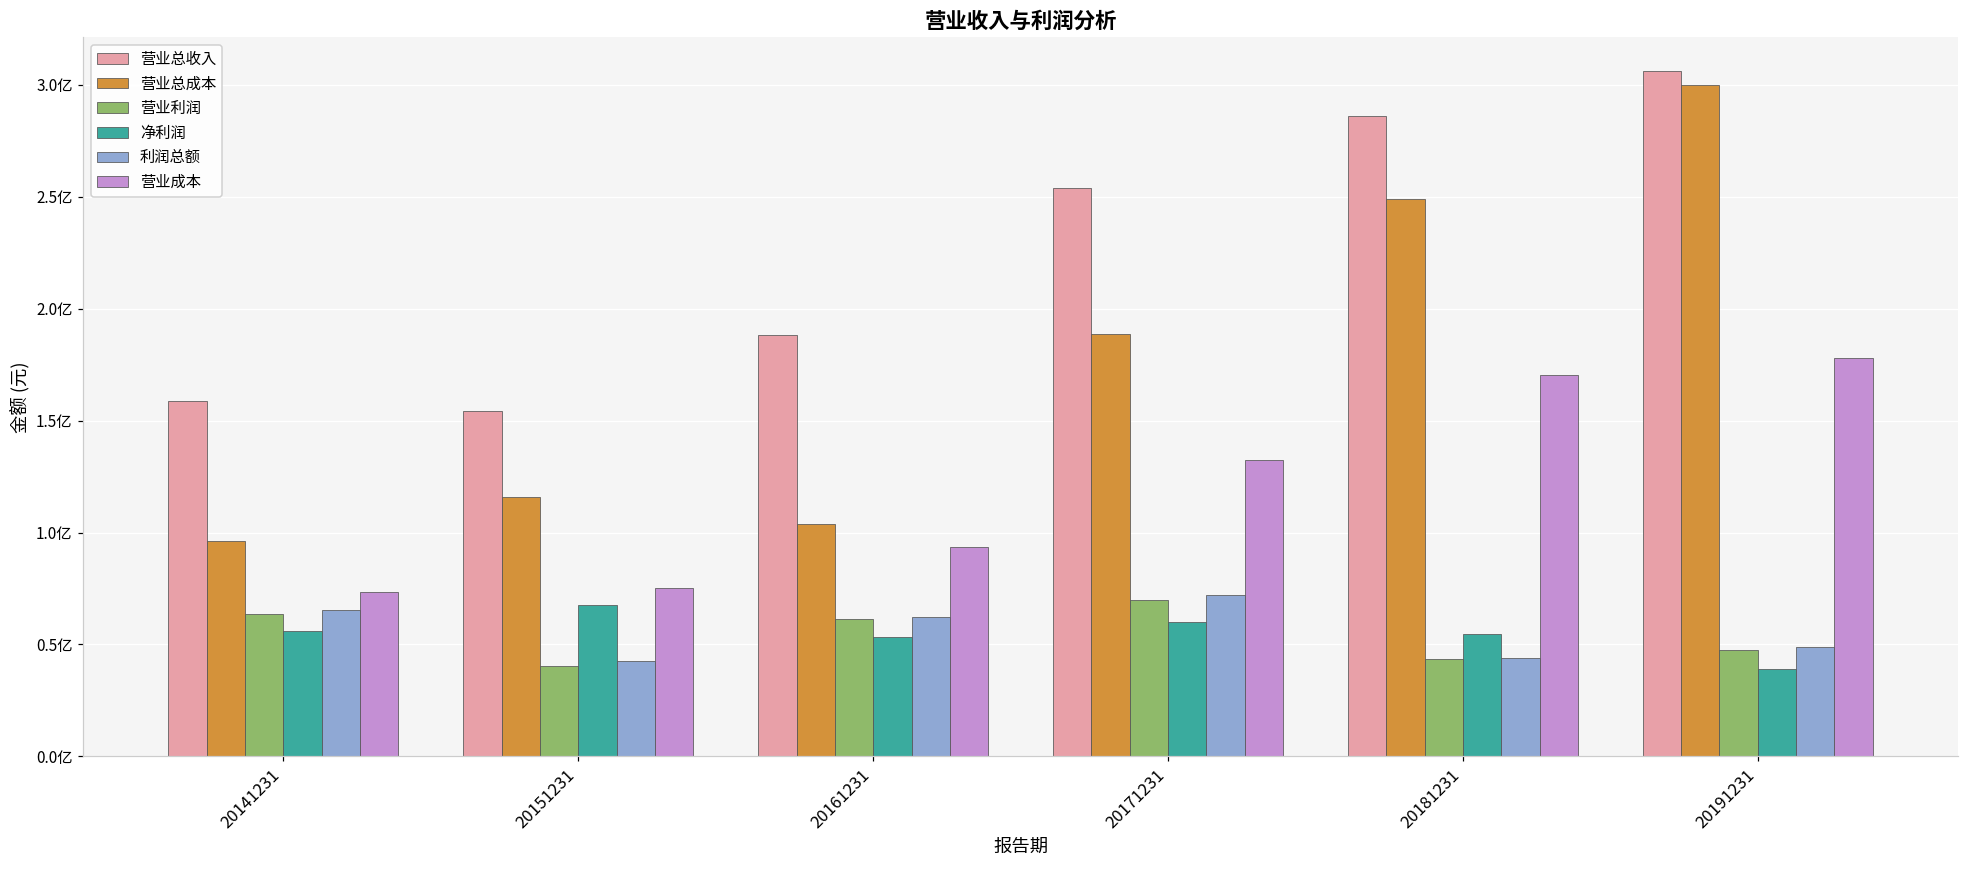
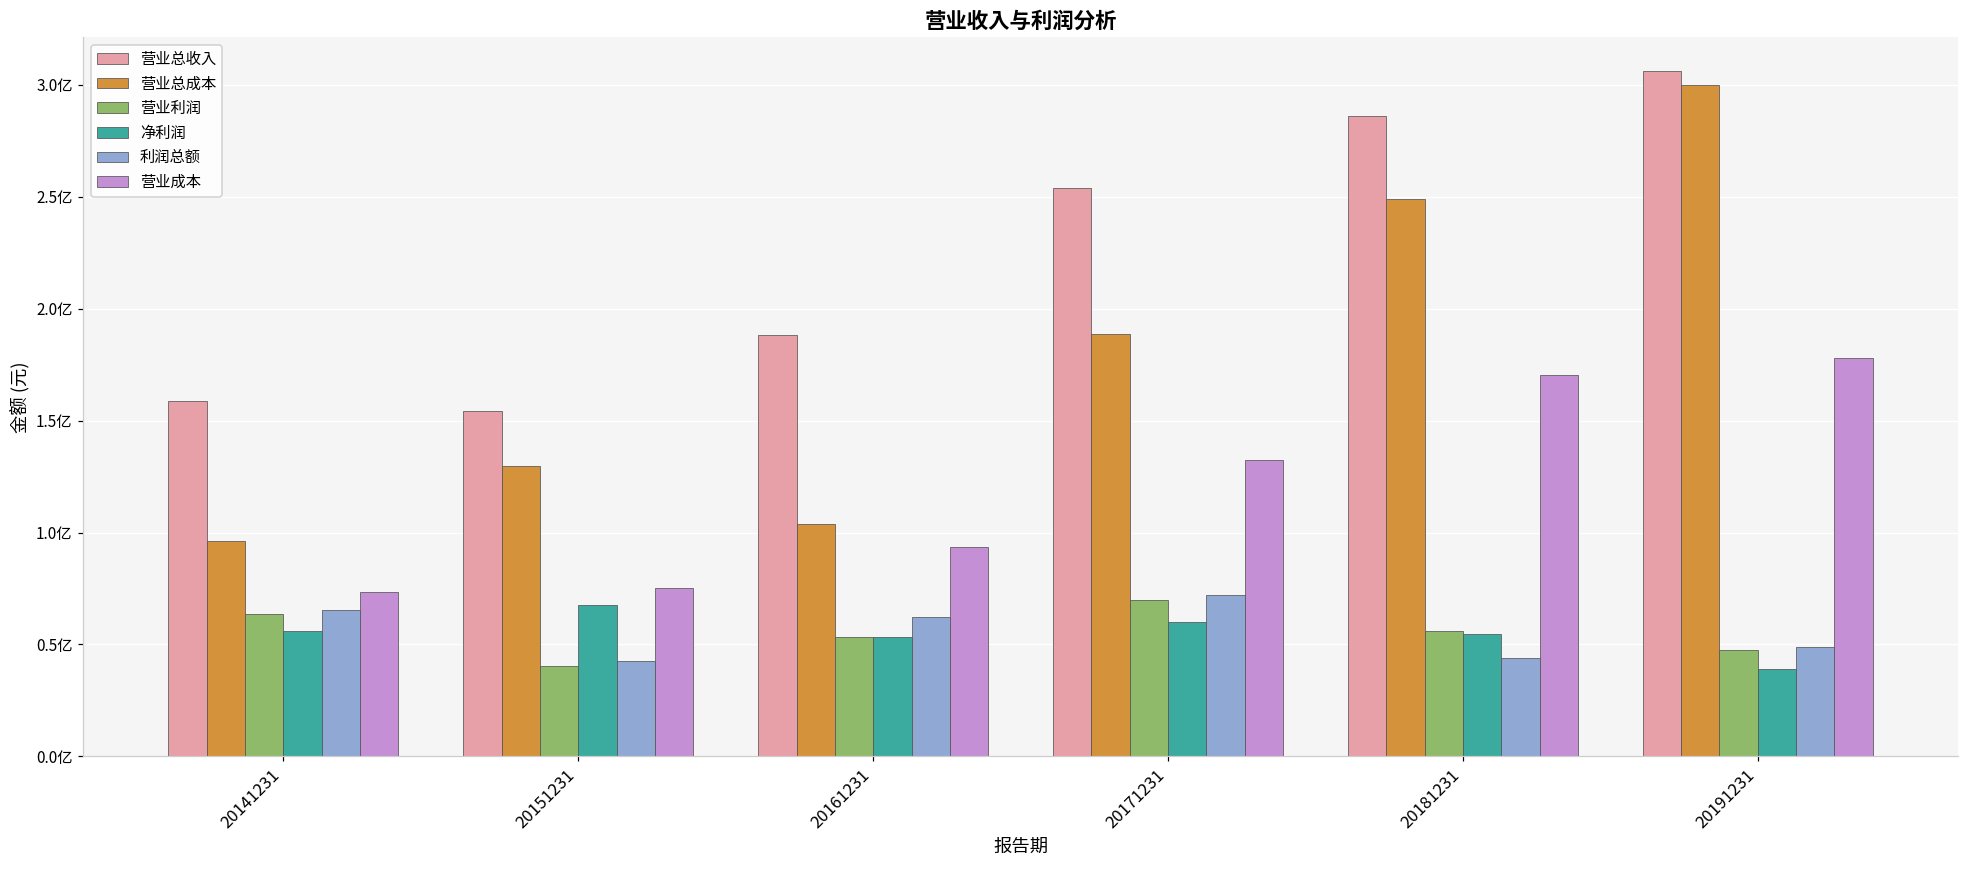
  {
    "营业总成本": {
      "20141231": "0.96亿",
-     "20151231": "1.16亿",
+     "20151231": "1.30亿",
      "20161231": "1.04亿",
      "20171231": "1.89亿",
      "20181231": "2.49亿",
      "20191231": "3.00亿"
    },
    "营业利润": {
      "20141231": "0.64亿",
      "20151231": "0.41亿",
-     "20161231": "0.62亿",
+     "20161231": "0.53亿",
      "20171231": "0.70亿",
-     "20181231": "0.44亿",
+     "20181231": "0.56亿",
      "20191231": "0.47亿"
    },
    "净利润": {
      "20141231": "0.56亿",
      "20151231": "0.68亿",
      "20161231": "0.54亿",
      "20171231": "0.60亿",
      "20181231": "0.55亿",
      "20191231": "0.39亿"
    }
  }
